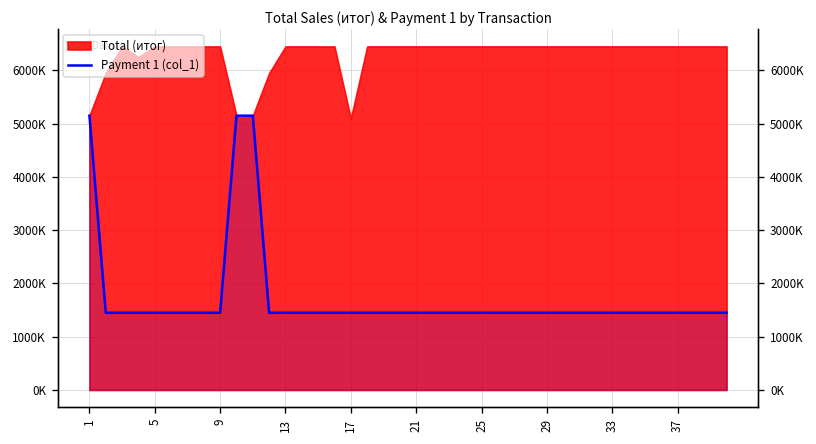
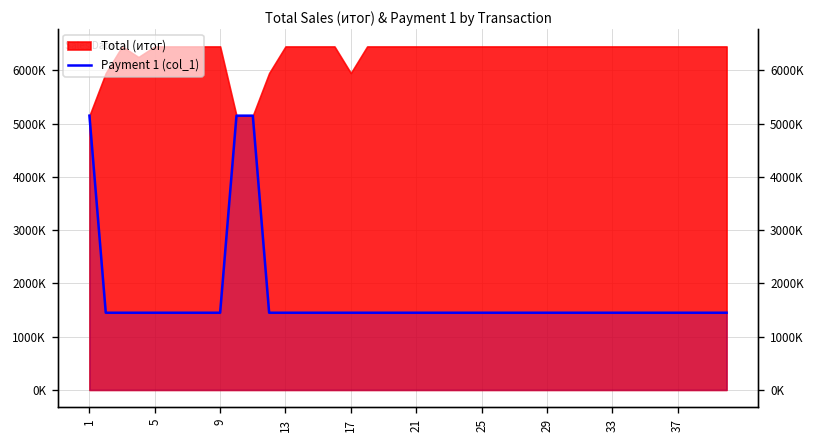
  {
    "Total (итог)": {
      "9": 6500000,
      "13": 6500000,
-     "17": 5100000,
+     "17": 6000000,
      "21": 6500000,
      "25": 6500000,
      "29": 6500000,
      "33": 6500000,
      "37": 6500000
    },
    "Payment 1 (col_1)": {
      "5": 1500000,
      "9": 1500000,
      "13": 1500000,
      "17": 1500000,
      "21": 1500000,
      "25": 1500000,
      "29": 1500000,
      "33": 1500000,
      "37": 1500000
    }
  }
